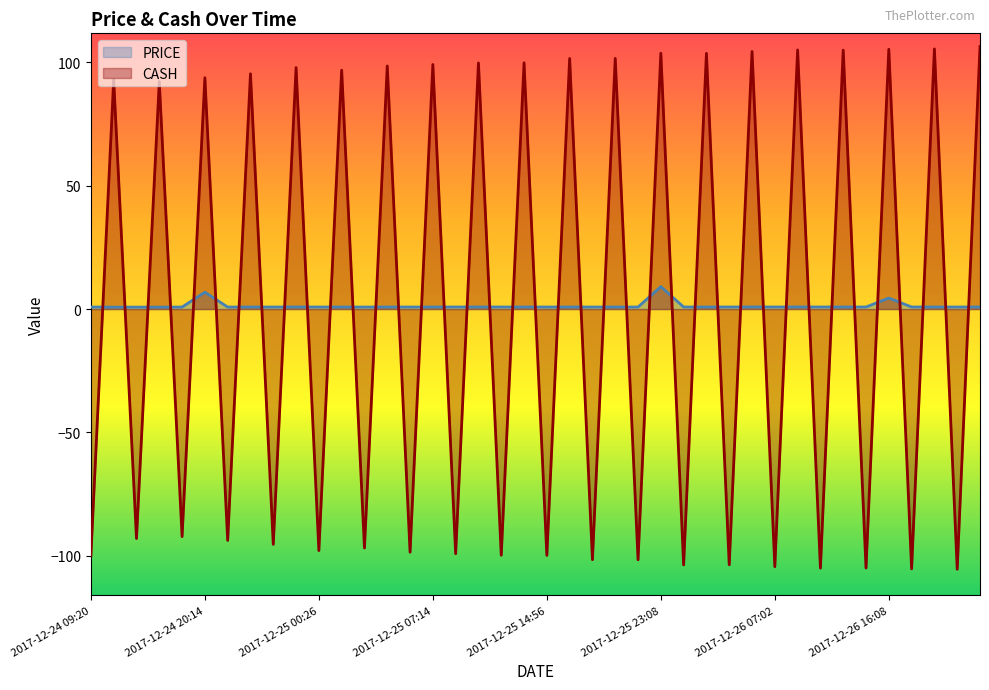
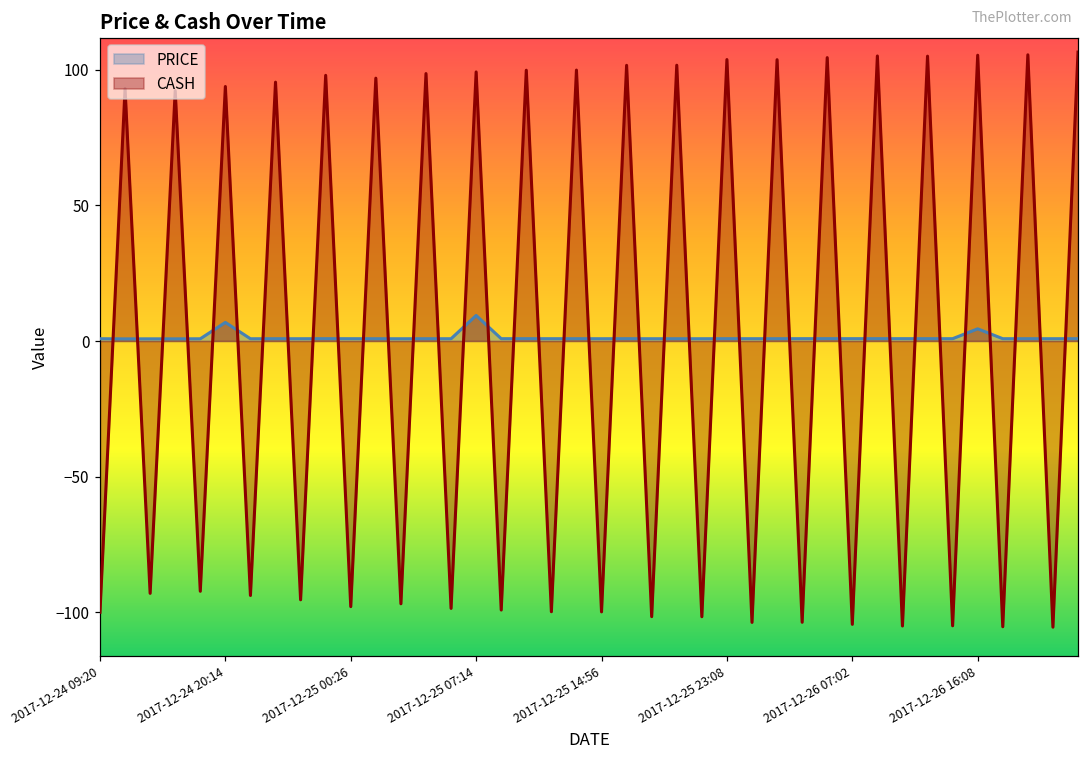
  {
    "PRICE": {
      "2017-12-24 20:14": 7,
-     "2017-12-25 07:14": 1,
-     "2017-12-25 23:08": 9,
+     "2017-12-25 07:14": 9,
+     "2017-12-25 23:08": 1,
      "2017-12-26 16:08": 4
    }
  }
